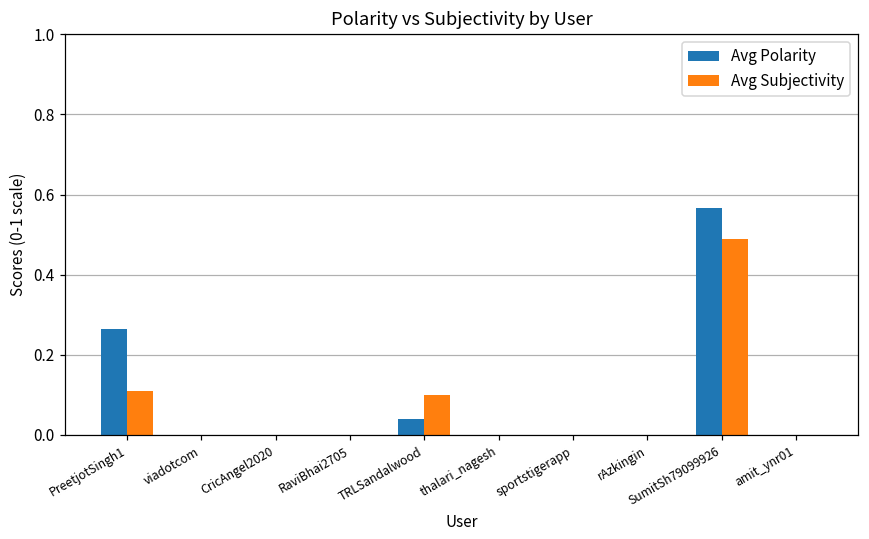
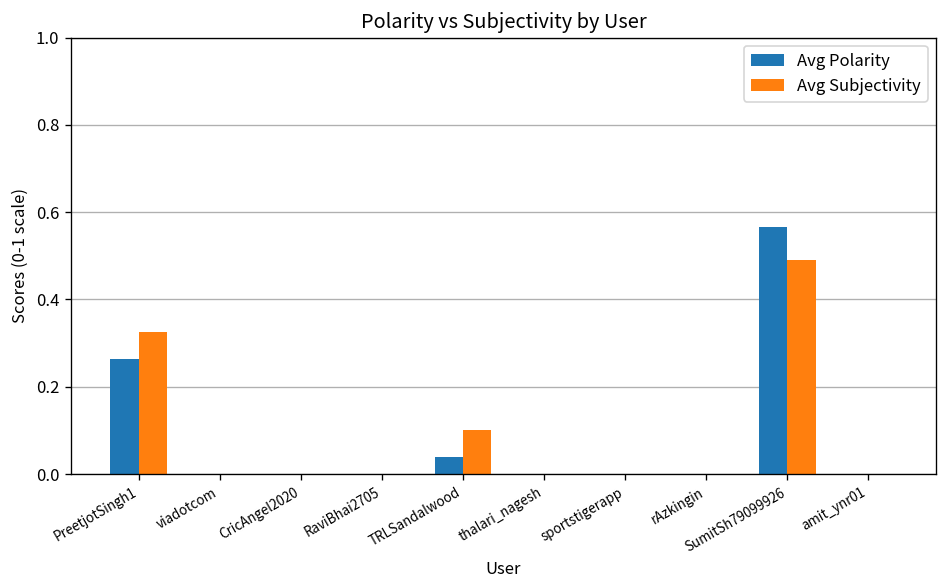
  {
    "Avg Polarity": {
      "PreetjotSingh1": 0.26,
      "viadotcom": 0.00,
      "CricAngel2020": 0.00,
      "RaviBhai2705": 0.00,
      "TRLSandalwood": 0.04,
      "thalari_nagesh": 0.00,
      "sportstigerapp": 0.00,
      "rAzkingin": 0.00,
      "SumitSh79099926": 0.57,
      "amit_ynr01": 0.00
    },
    "Avg Subjectivity": {
-     "PreetjotSingh1": 0.11,
+     "PreetjotSingh1": 0.33,
      "viadotcom": 0.00,
      "CricAngel2020": 0.00,
      "RaviBhai2705": 0.00,
      "TRLSandalwood": 0.10,
      "thalari_nagesh": 0.00,
      "sportstigerapp": 0.00,
      "rAzkingin": 0.00,
      "SumitSh79099926": 0.49,
      "amit_ynr01": 0.00
    }
  }
